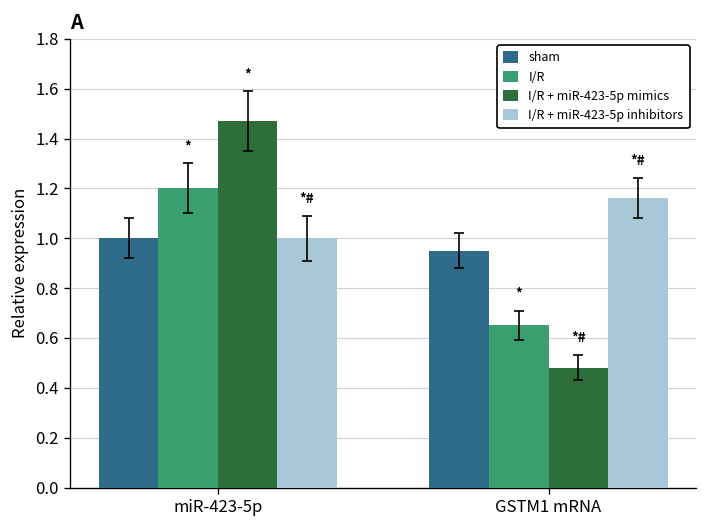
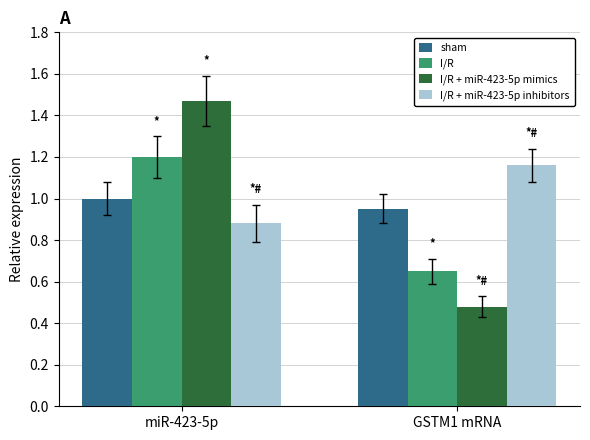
  {
    "I/R + miR-423-5p mimics": {
      "miR-423-5p": 1.47,
      "GSTM1 mRNA": 0.48
    },
    "I/R + miR-423-5p inhibitors": {
-     "miR-423-5p": 1.00,
+     "miR-423-5p": 0.88,
      "GSTM1 mRNA": 1.16
    }
  }
